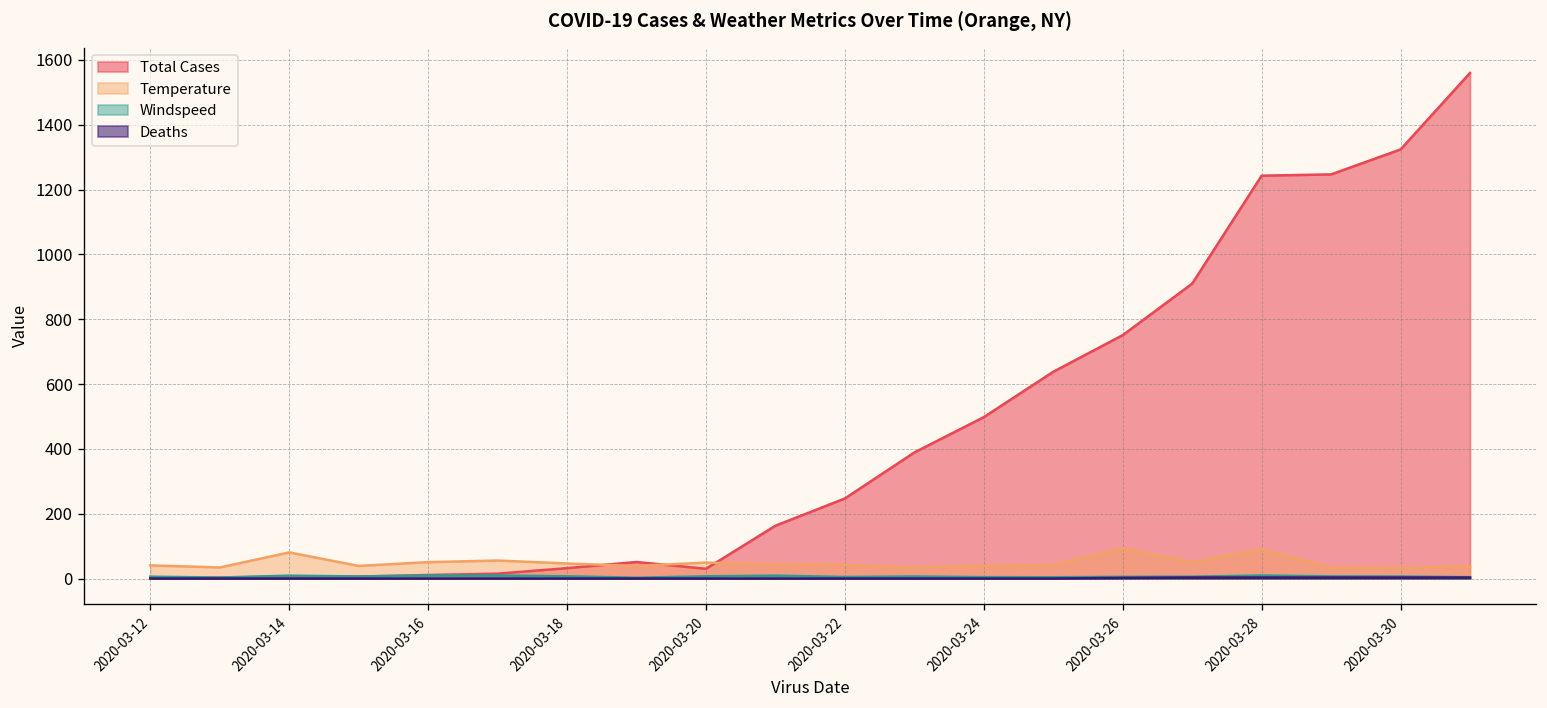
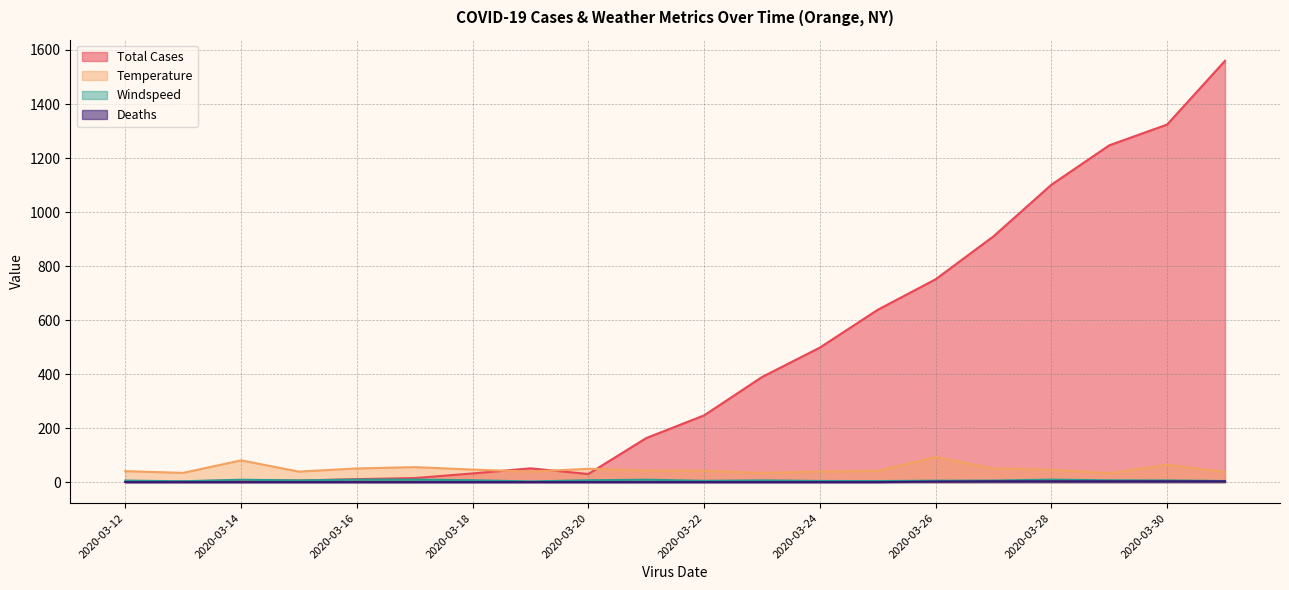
  {
    "Total Cases": {
      "2020-03-18": 30,
      "2020-03-20": 30,
      "2020-03-22": 250,
      "2020-03-24": 500,
      "2020-03-26": 750,
-     "2020-03-28": 1240,
+     "2020-03-28": 1100,
      "2020-03-30": 1320
    },
    "Temperature": {
      "2020-03-12": 40,
      "2020-03-14": 80,
      "2020-03-16": 50,
      "2020-03-18": 50,
      "2020-03-20": 50,
      "2020-03-22": 40,
      "2020-03-24": 40,
      "2020-03-26": 90,
-     "2020-03-28": 90,
-     "2020-03-30": 30
+     "2020-03-28": 50,
+     "2020-03-30": 60
    }
  }
